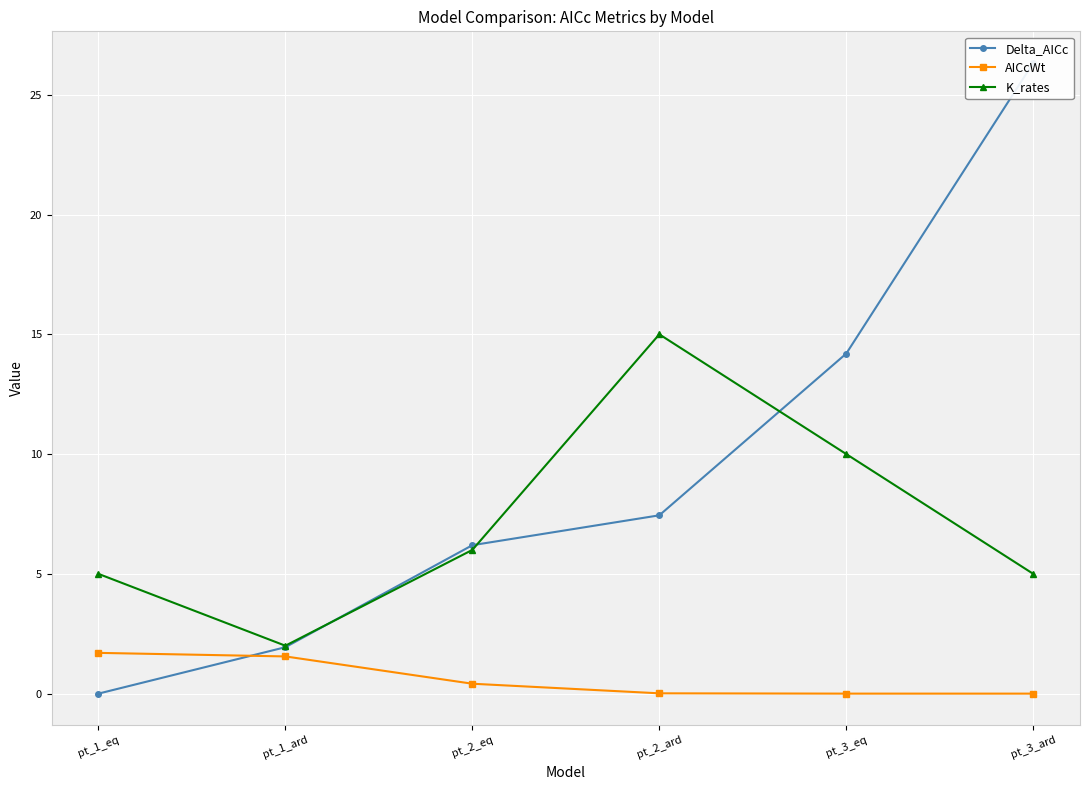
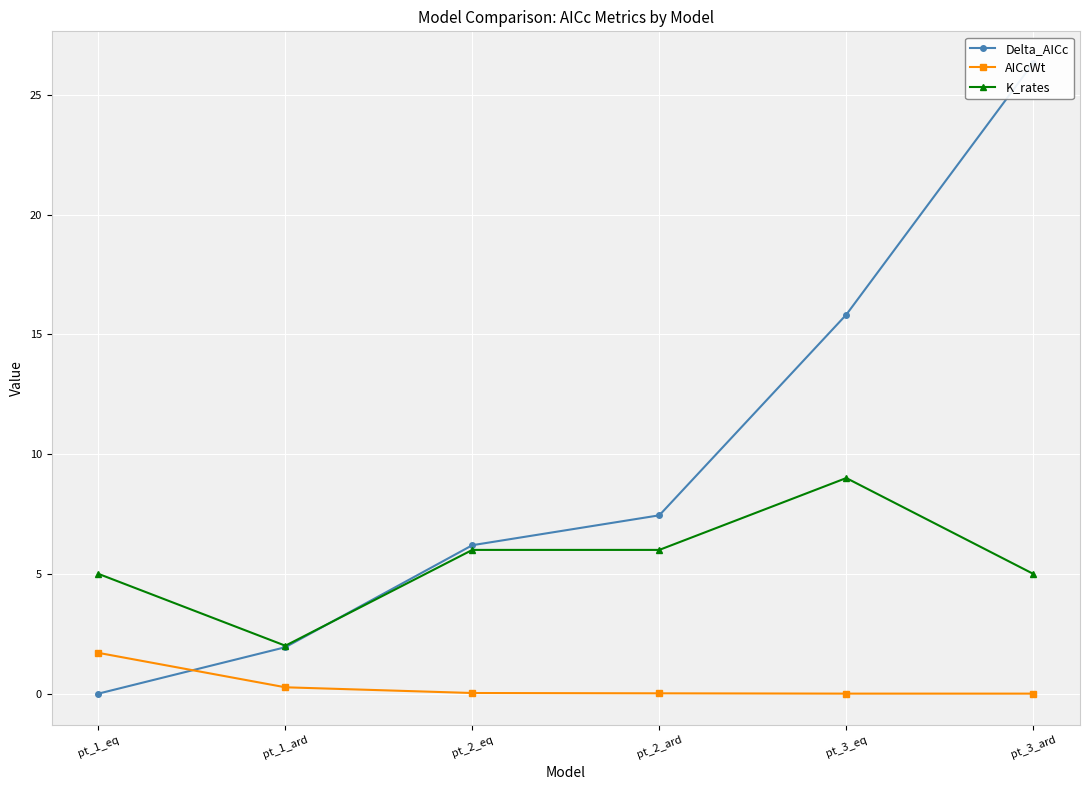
  {
    "Delta_AICc": {
      "pt_1_eq": 0.0,
      "pt_2_eq": 6.2,
      "pt_2_ard": 7.4,
-     "pt_3_eq": 14.2
+     "pt_3_eq": 15.8
    },
    "AICcWt": {
      "pt_1_eq": 1.7,
-     "pt_1_ard": 1.6,
-     "pt_2_eq": 0.4,
+     "pt_1_ard": 0.3,
+     "pt_2_eq": 0.0,
      "pt_2_ard": 0.0,
      "pt_3_eq": 0.0,
      "pt_3_ard": 0.0
    },
    "K_rates": {
      "pt_1_eq": 5,
      "pt_2_eq": 6,
-     "pt_2_ard": 15,
-     "pt_3_eq": 10,
+     "pt_2_ard": 6,
+     "pt_3_eq": 9,
      "pt_3_ard": 5
    }
  }
